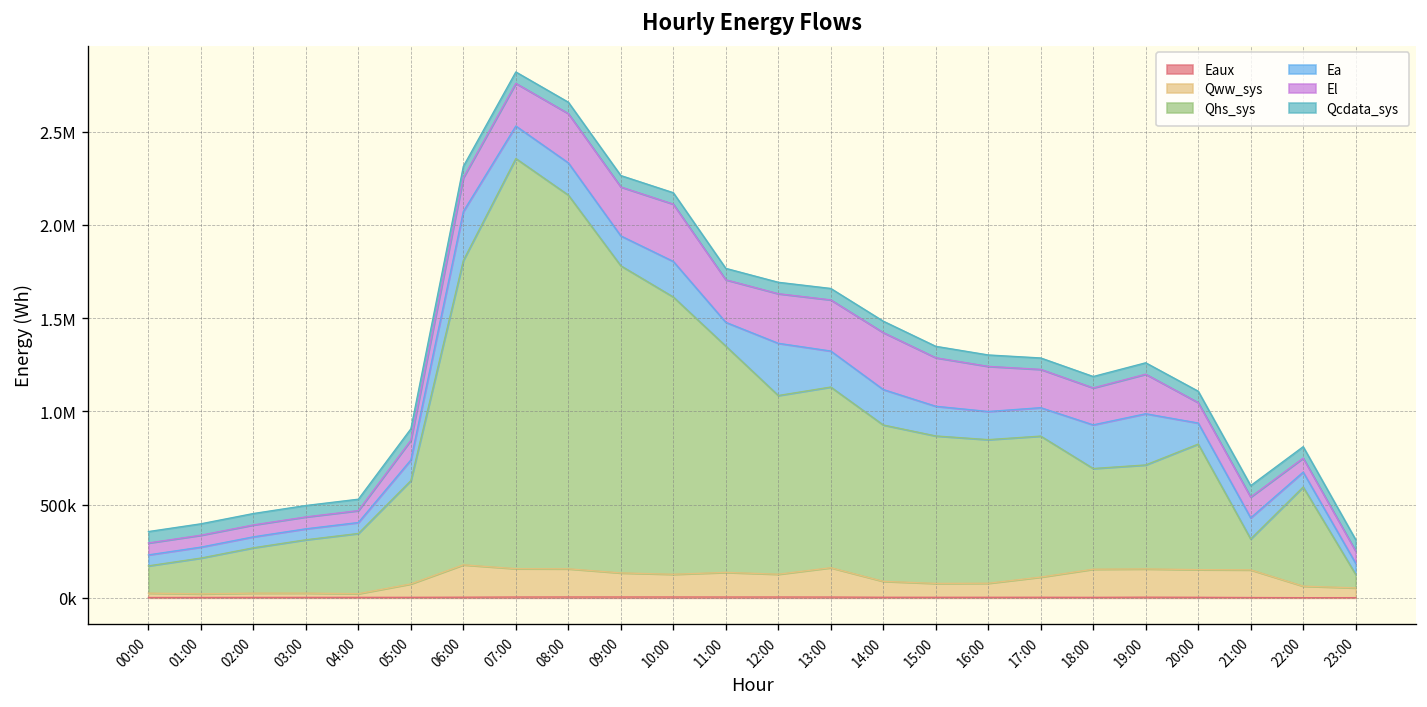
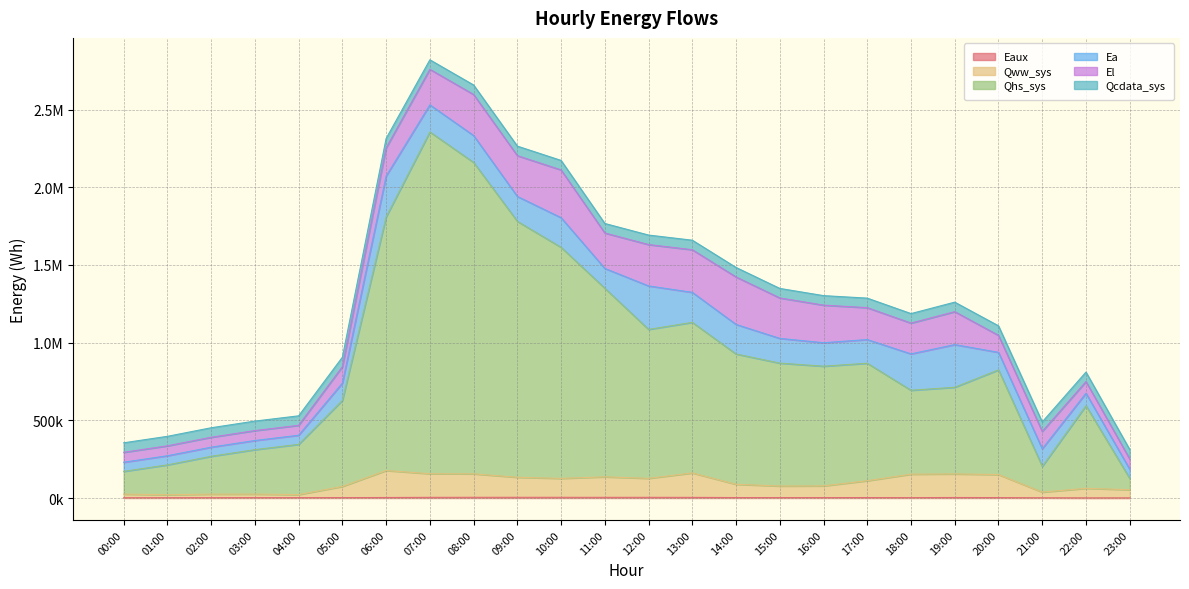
  {
    "Eaux": {
      "00:00": 0,
      "01:00": 0,
      "02:00": 0,
      "03:00": 0,
      "04:00": 0,
      "05:00": 0,
      "06:00": 0,
      "07:00": 0,
      "08:00": 0,
      "09:00": 0,
      "10:00": 0,
      "11:00": 0,
      "12:00": 0,
      "13:00": 0,
      "14:00": 0,
      "15:00": 0,
      "16:00": 0,
      "17:00": 0,
      "18:00": 0,
      "19:00": 0,
      "20:00": 0,
      "21:00": 0,
      "22:00": 0,
      "23:00": 0
    },
    "Qww_sys": {
      "00:00": 20000,
      "01:00": 20000,
      "02:00": 20000,
      "03:00": 20000,
      "04:00": 20000,
      "05:00": 70000,
      "06:00": 170000,
      "07:00": 150000,
      "08:00": 150000,
      "09:00": 130000,
      "10:00": 120000,
      "11:00": 130000,
      "12:00": 120000,
      "13:00": 160000,
      "14:00": 90000,
      "15:00": 70000,
      "16:00": 80000,
      "17:00": 110000,
      "18:00": 150000,
      "19:00": 150000,
      "20:00": 150000,
-     "21:00": 150000,
+     "21:00": 40000,
      "22:00": 60000,
      "23:00": 50000
    },
    "Qhs_sys": {
      "00:00": 150000,
      "01:00": 190000,
      "02:00": 240000,
      "03:00": 290000,
      "04:00": 320000,
      "05:00": 550000,
      "06:00": 1630000,
      "07:00": 2200000,
      "08:00": 2000000,
      "09:00": 1650000,
      "10:00": 1490000,
      "11:00": 1210000,
      "12:00": 960000,
      "13:00": 970000,
      "14:00": 840000,
      "15:00": 790000,
      "16:00": 770000,
      "17:00": 760000,
      "18:00": 540000,
      "19:00": 560000,
      "20:00": 670000,
      "21:00": 170000,
      "22:00": 530000,
      "23:00": 70000
    },
    "El": {
      "00:00": 60000,
      "01:00": 60000,
      "02:00": 60000,
      "03:00": 60000,
      "04:00": 60000,
      "05:00": 110000,
      "06:00": 180000,
      "07:00": 230000,
      "08:00": 260000,
      "09:00": 260000,
      "10:00": 310000,
      "11:00": 230000,
      "12:00": 270000,
      "13:00": 270000,
      "14:00": 310000,
      "15:00": 260000,
      "16:00": 240000,
      "17:00": 210000,
      "18:00": 200000,
      "19:00": 210000,
      "20:00": 110000,
      "21:00": 110000,
      "22:00": 80000,
      "23:00": 70000
    }
  }
